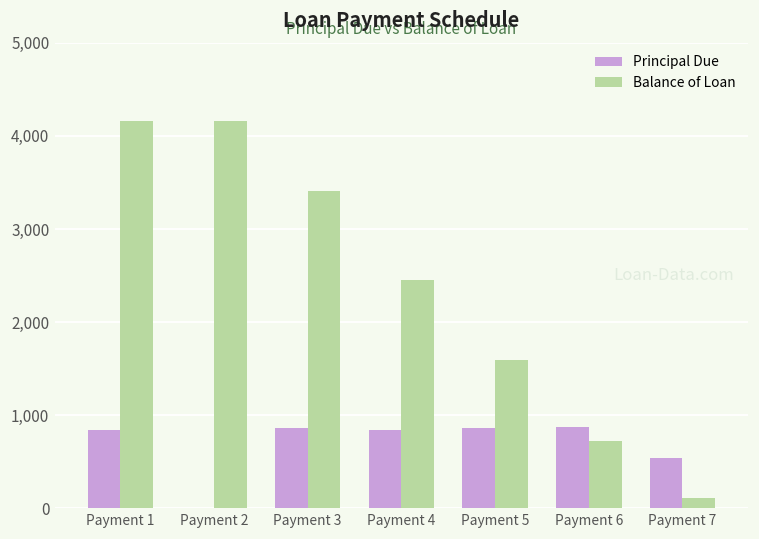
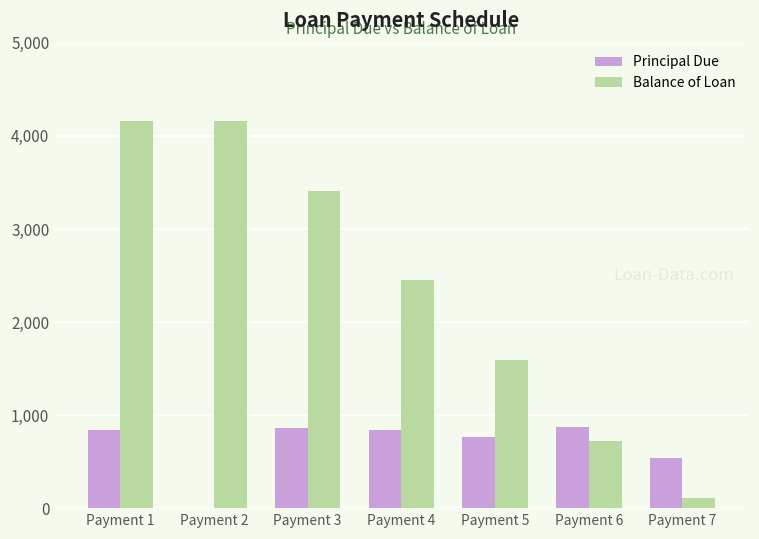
  {
    "Principal Due": {
      "Payment 1": "800",
      "Payment 2": "0",
      "Payment 3": "900",
      "Payment 4": "800",
-     "Payment 5": "900",
+     "Payment 5": "800",
      "Payment 6": "900",
      "Payment 7": "500"
    },
    "Balance of Loan": {
      "Payment 1": "4,200",
      "Payment 2": "4,200",
      "Payment 3": "3,400",
      "Payment 4": "2,500",
      "Payment 5": "1,600",
      "Payment 6": "700",
      "Payment 7": "100"
    }
  }
